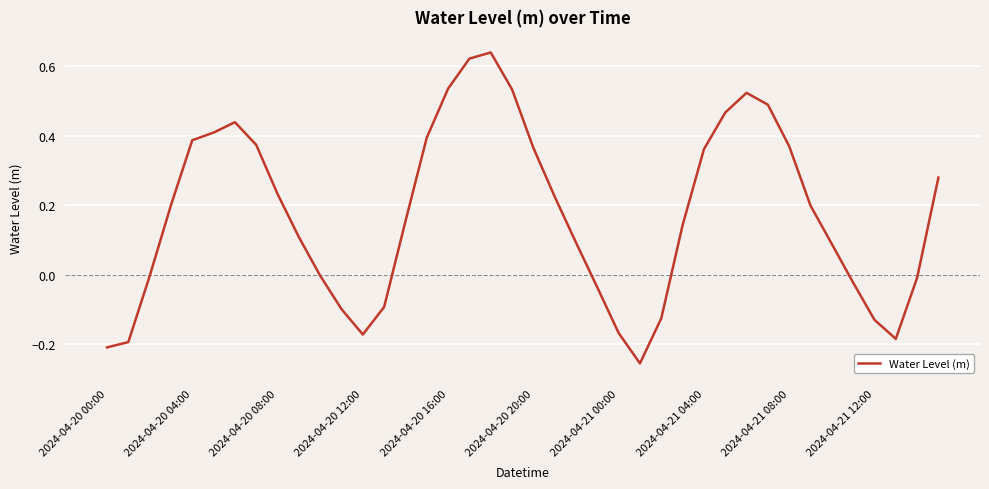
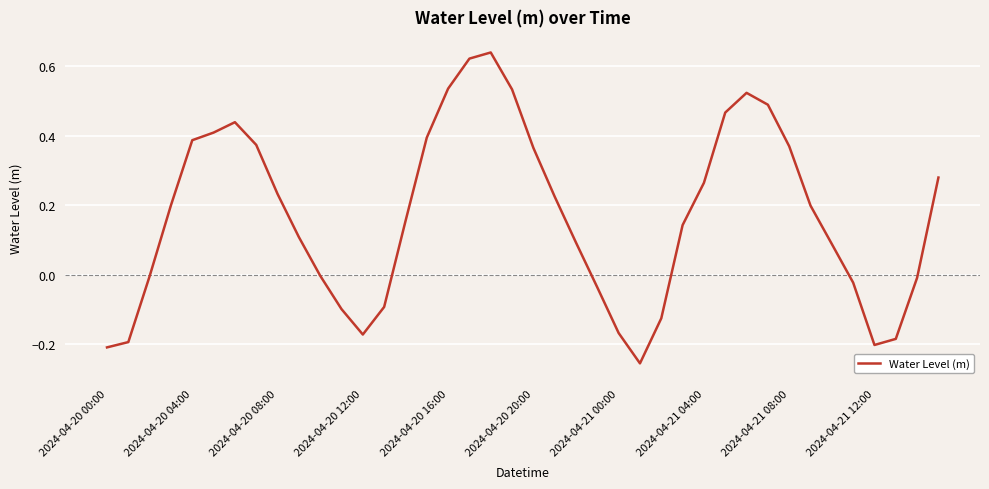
  {
    "2024-04-20 00:00": -0.21,
    "2024-04-20 04:00": 0.39,
    "2024-04-20 08:00": 0.23,
    "2024-04-20 12:00": -0.17,
    "2024-04-20 16:00": 0.54,
    "2024-04-20 20:00": 0.36,
    "2024-04-21 00:00": -0.17,
-   "2024-04-21 04:00": 0.36,
+   "2024-04-21 04:00": 0.26,
    "2024-04-21 08:00": 0.37,
-   "2024-04-21 12:00": -0.13
+   "2024-04-21 12:00": -0.20
  }
